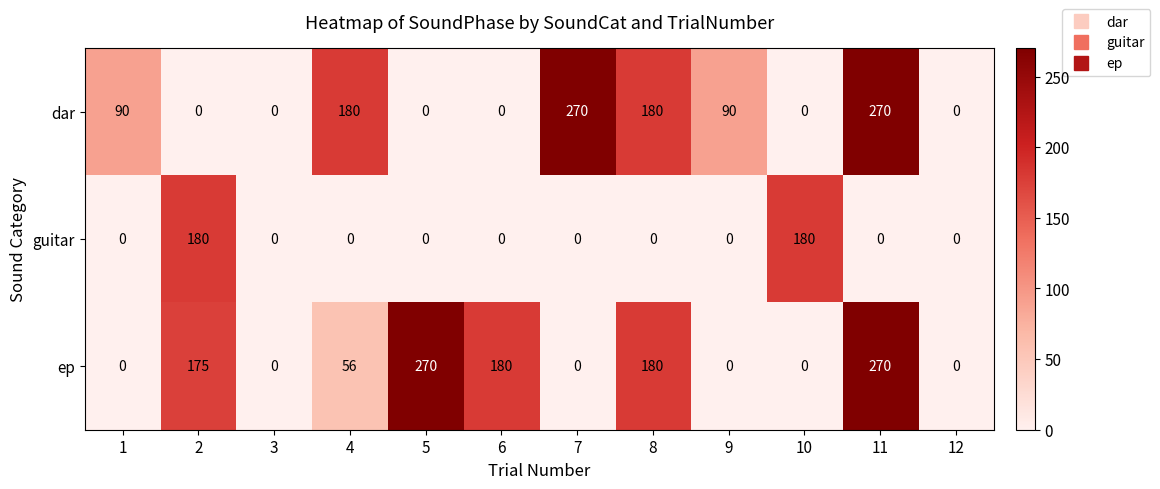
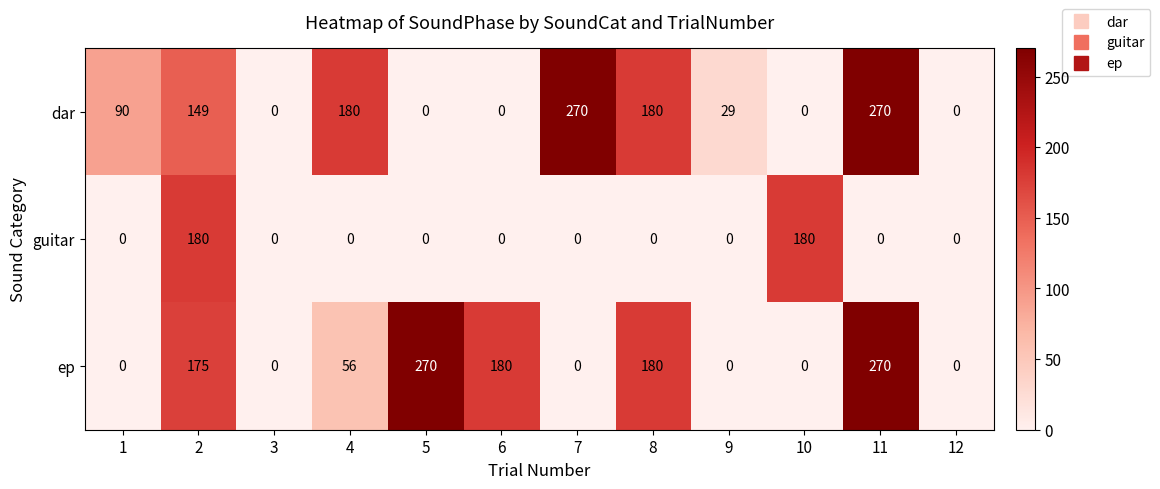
  {
    "dar": {
      "1": 90,
-     "2": 0,
+     "2": 149,
      "3": 0,
      "4": 180,
      "5": 0,
      "6": 0,
      "7": 270,
      "8": 180,
-     "9": 90,
+     "9": 29,
      "10": 0,
      "11": 270,
      "12": 0
    },
    "guitar": {
      "1": 0,
      "2": 180,
      "3": 0,
      "4": 0,
      "5": 0,
      "6": 0,
      "7": 0,
      "8": 0,
      "9": 0,
      "10": 180,
      "11": 0,
      "12": 0
    },
    "ep": {
      "1": 0,
      "2": 175,
      "3": 0,
      "4": 56,
      "5": 270,
      "6": 180,
      "7": 0,
      "8": 180,
      "9": 0,
      "10": 0,
      "11": 270,
      "12": 0
    }
  }
